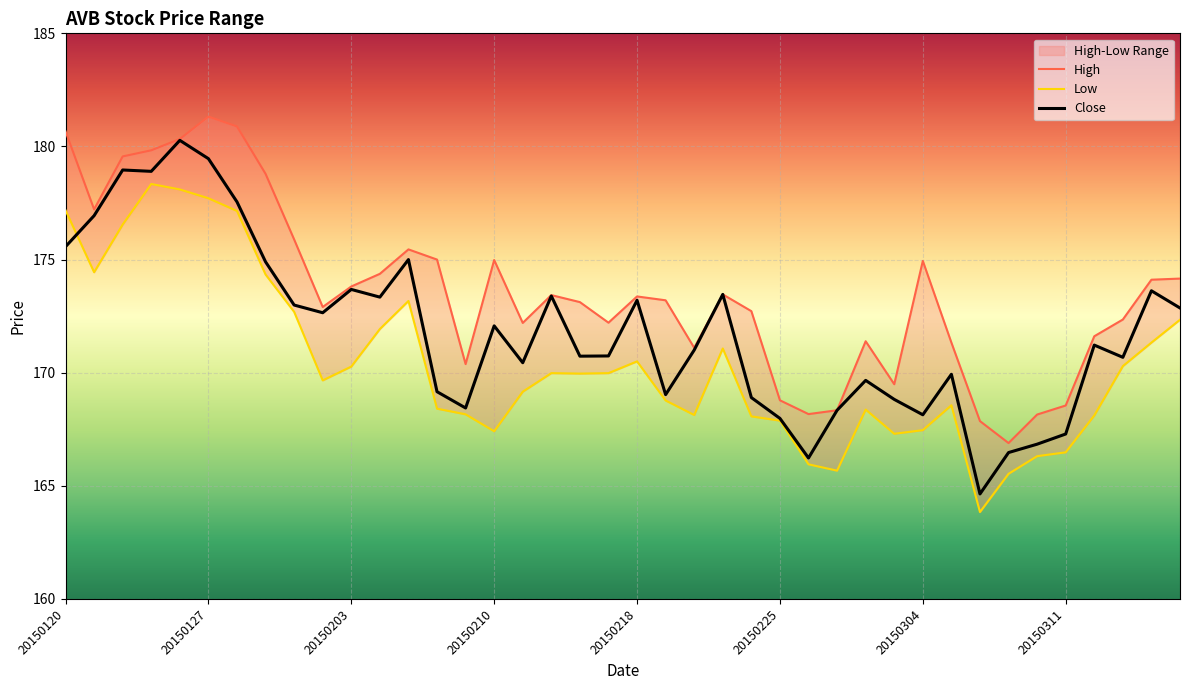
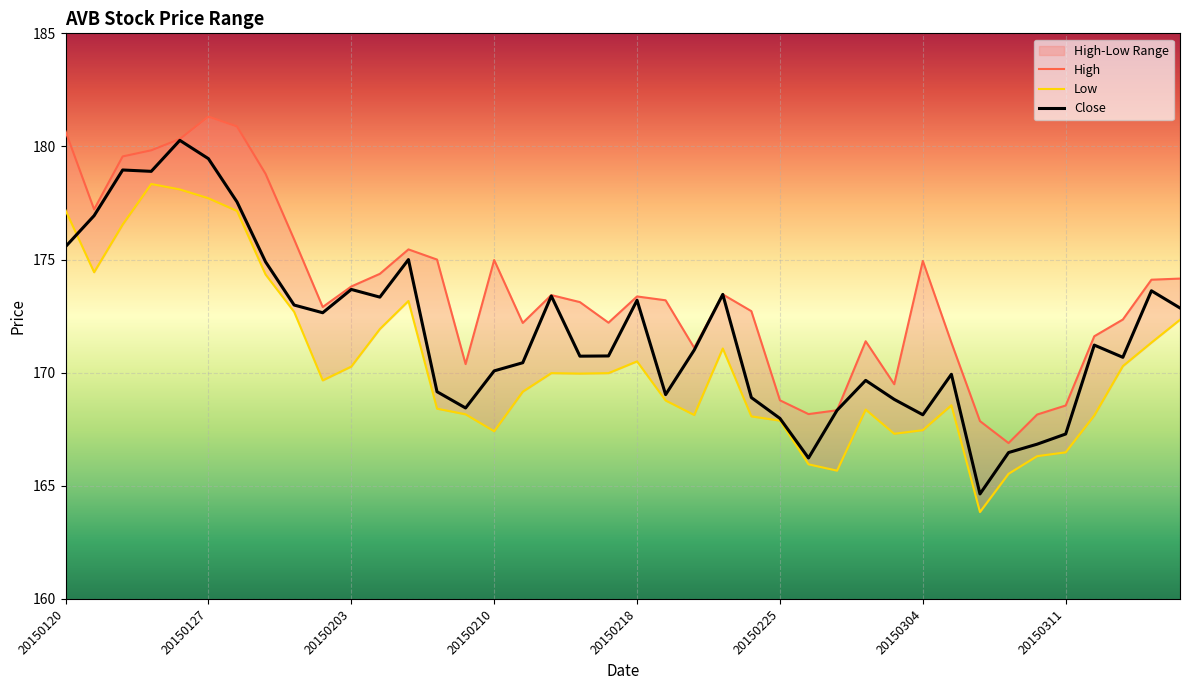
  {
    "High-Low Range": {
      "20150120": 180.7,
      "20150127": 181.3,
      "20150203": 173.8,
      "20150210": 175.0,
      "20150218": 173.4,
      "20150225": 168.8,
      "20150304": 174.9,
      "20150311": 168.5
    },
    "Low": {
      "20150120": 177.2,
      "20150127": 177.7,
      "20150203": 170.3,
      "20150210": 167.4,
      "20150218": 170.5,
      "20150304": 167.5,
      "20150311": 166.5
    },
    "Close": {
      "20150120": 175.6,
      "20150127": 179.5,
      "20150203": 173.7,
-     "20150210": 172.1,
+     "20150210": 170.1,
      "20150218": 173.2,
      "20150304": 168.1,
      "20150311": 167.3
    }
  }
